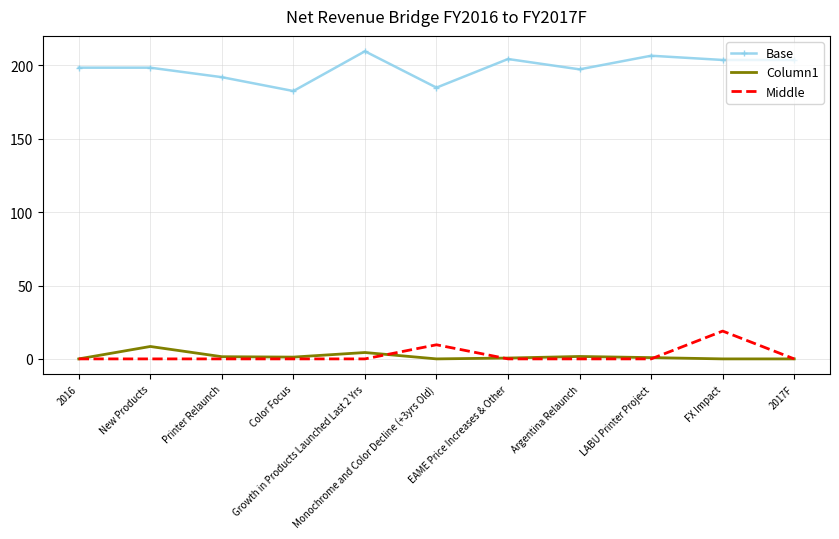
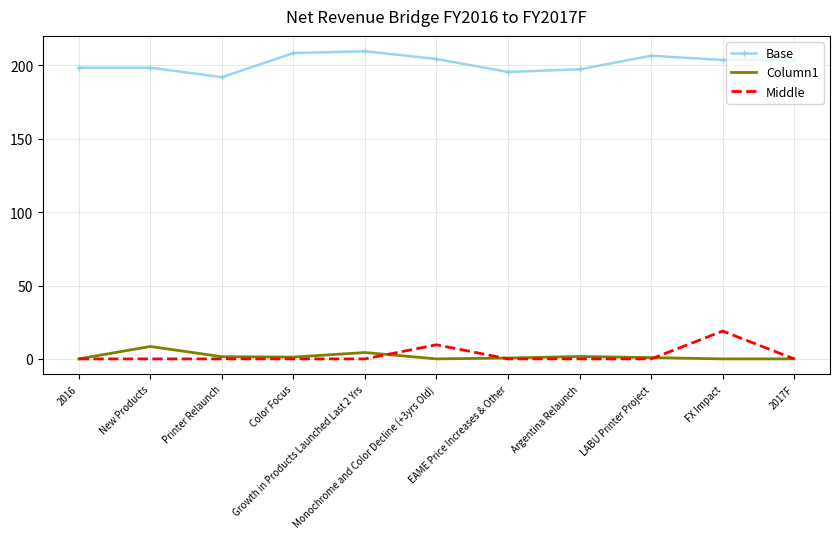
  {
    "Base": {
      "2016": 198,
      "New Products": 198,
      "Printer Relaunch": 192,
-     "Color Focus": 183,
+     "Color Focus": 208,
      "Growth in Products Launched Last 2 Yrs": 210,
-     "Monochrome and Color Decline (+3yrs Old)": 185,
-     "EAME Price Increases & Other": 204,
+     "Monochrome and Color Decline (+3yrs Old)": 204,
+     "EAME Price Increases & Other": 196,
      "Argentina Relaunch": 197,
      "LABU Printer Project": 207,
      "FX Impact": 204
    },
    "Column1": {
      "New Products": 8,
      "Growth in Products Launched Last 2 Yrs": 4,
      "Monochrome and Color Decline (+3yrs Old)": 0,
      "FX Impact": 0
    },
    "Middle": {
      "New Products": 0,
      "Growth in Products Launched Last 2 Yrs": 0,
      "Monochrome and Color Decline (+3yrs Old)": 10,
      "FX Impact": 19
    }
  }
